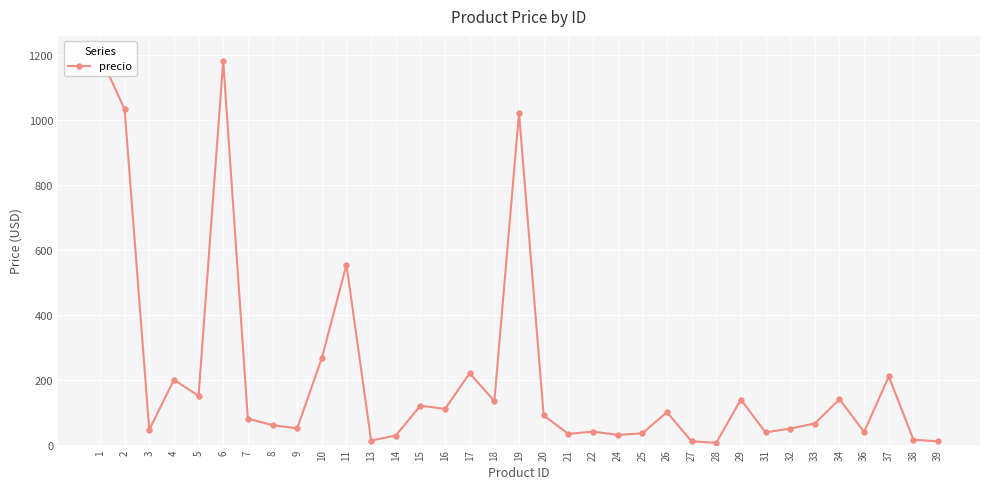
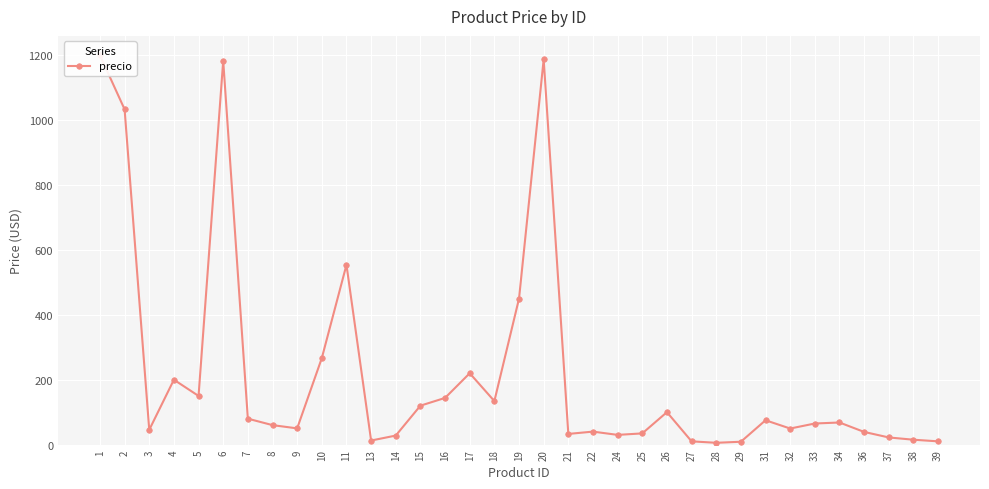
  {
    "2": 1030,
    "3": 50,
    "4": 200,
    "5": 150,
    "6": 1180,
    "7": 80,
    "8": 60,
    "9": 50,
    "10": 270,
    "11": 550,
    "13": 10,
    "14": 30,
    "15": 120,
-   "16": 110,
+   "16": 140,
    "17": 220,
    "18": 130,
-   "19": 1020,
-   "20": 90,
+   "19": 450,
+   "20": 1190,
    "21": 30,
    "22": 40,
    "24": 30,
    "25": 30,
    "26": 100,
    "27": 10,
    "28": 10,
-   "29": 140,
-   "31": 40,
+   "29": 10,
+   "31": 80,
    "32": 50,
    "33": 70,
-   "34": 140,
+   "34": 70,
    "36": 40,
-   "37": 210,
+   "37": 20,
    "38": 20,
    "39": 10
  }
